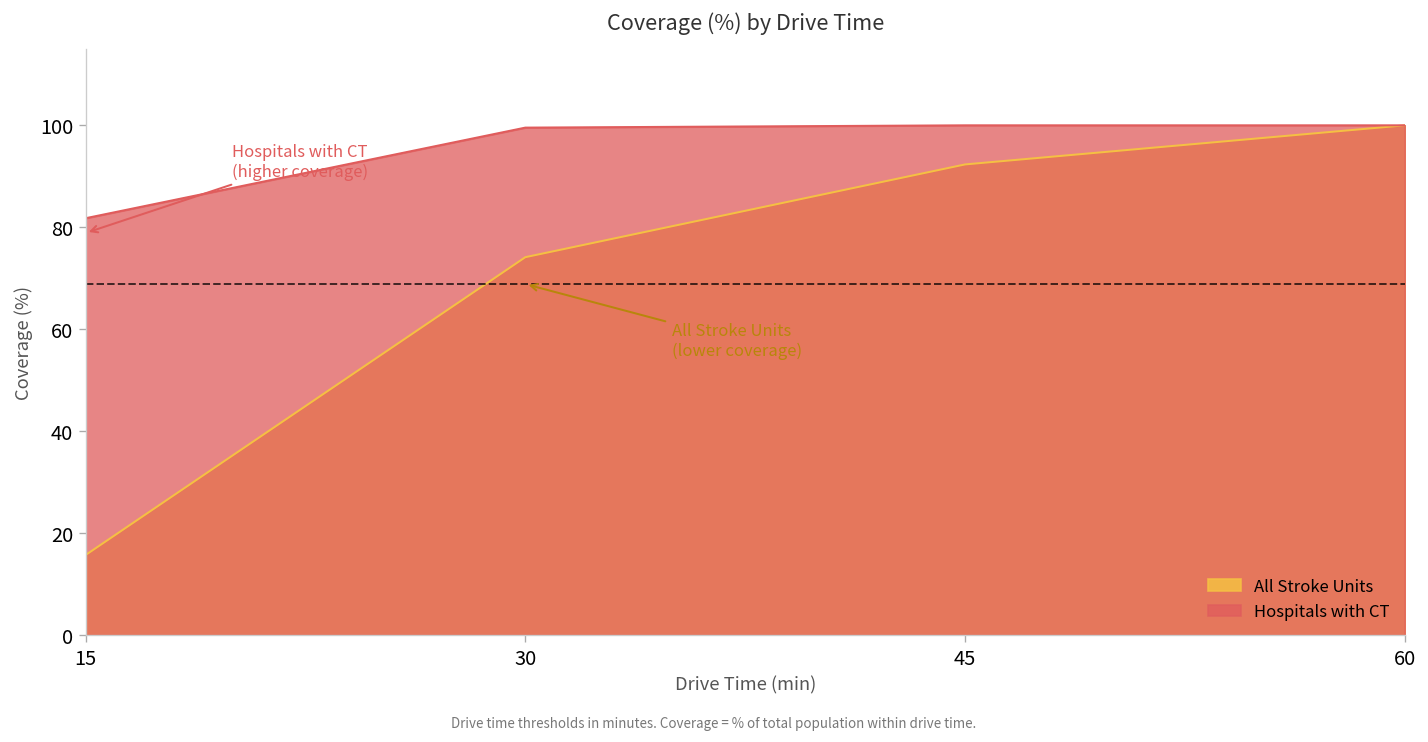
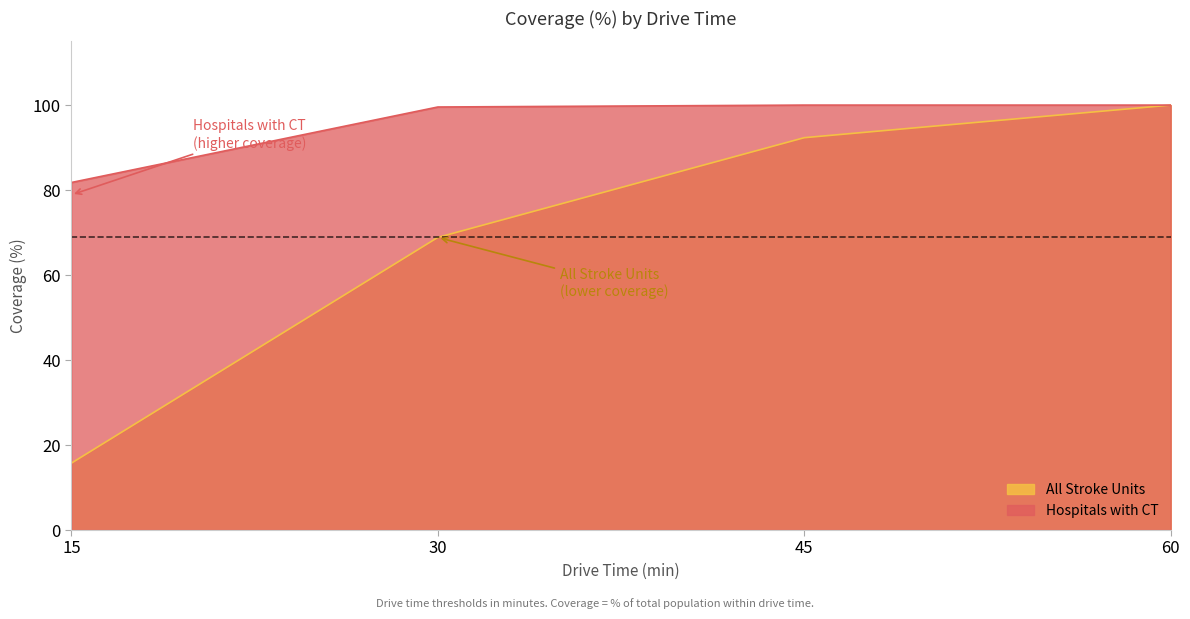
  {
    "All Stroke Units": {
      "15": 16,
-     "30": 74,
+     "30": 69,
      "45": 92
    },
    "Hospitals with CT": {
      "15": 82,
      "30": 100,
      "45": 100
    }
  }
